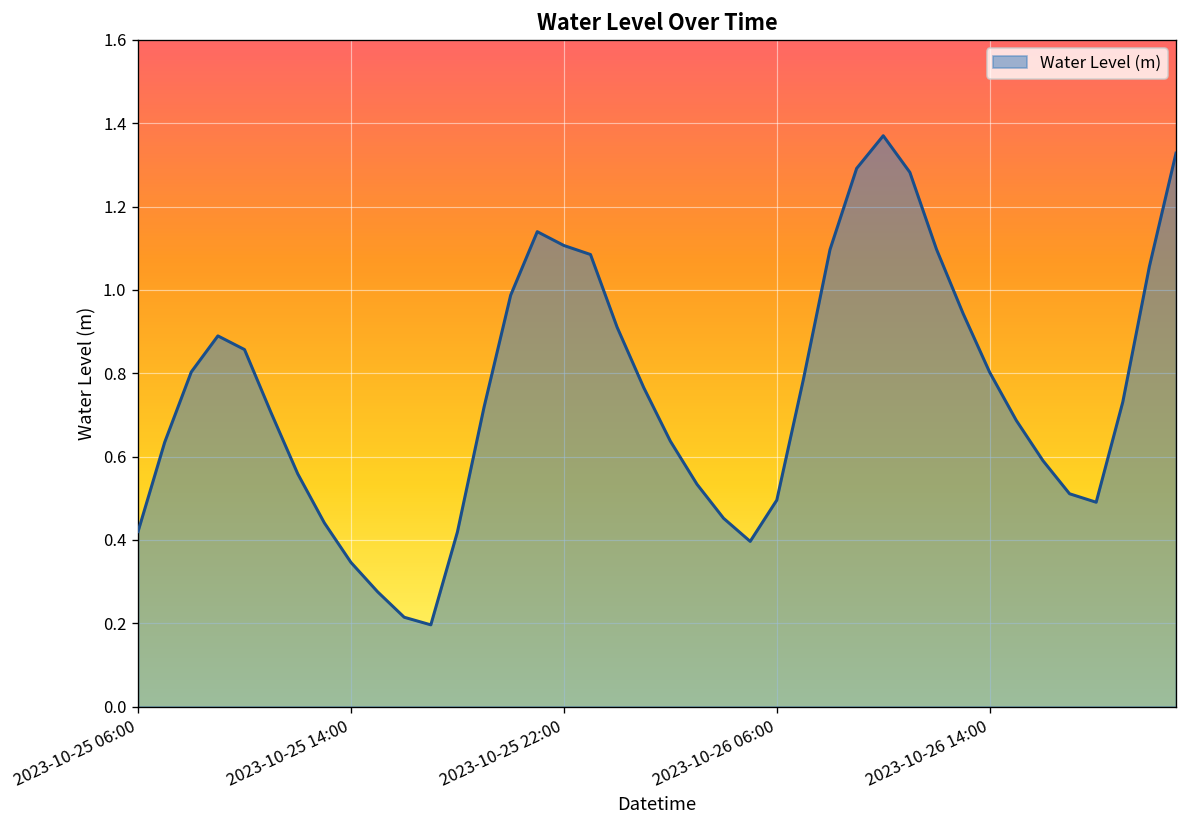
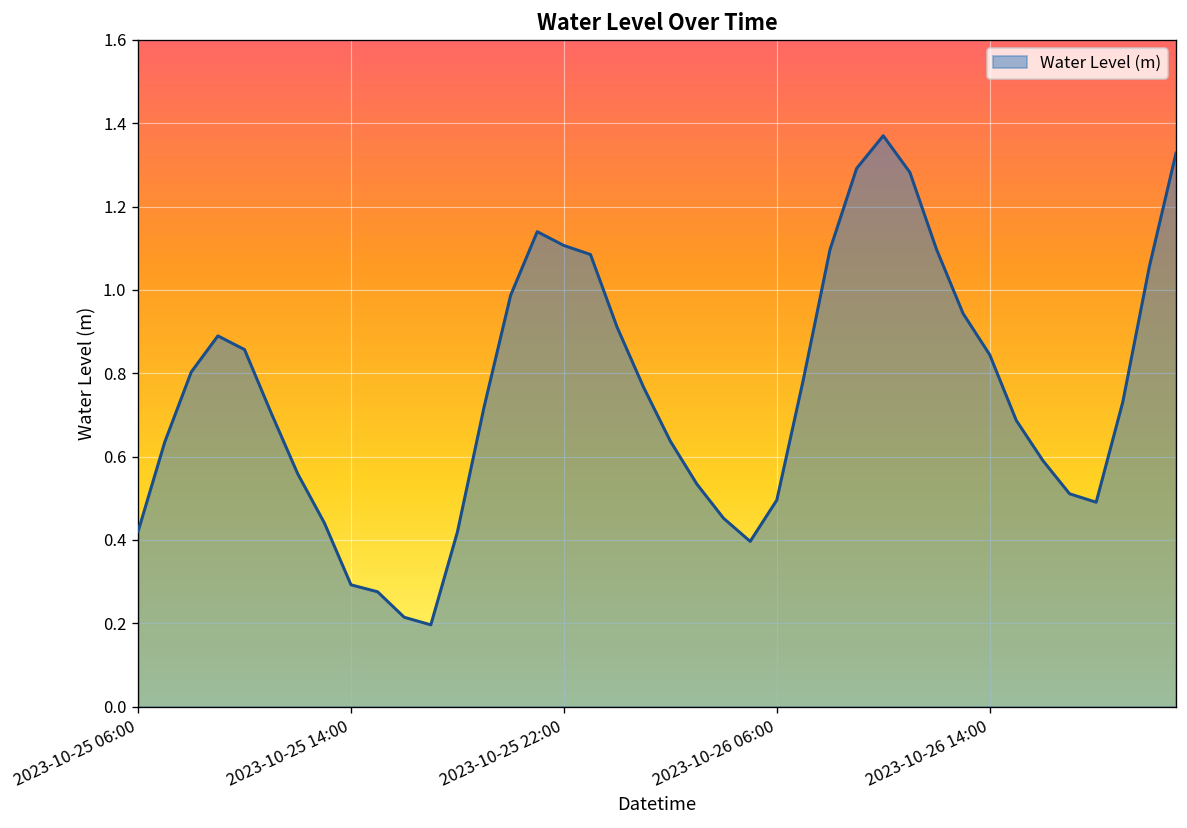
  {
    "2023-10-25 06:00": 0.42,
-   "2023-10-25 14:00": 0.35,
+   "2023-10-25 14:00": 0.29,
    "2023-10-25 22:00": 1.11,
    "2023-10-26 06:00": 0.50,
-   "2023-10-26 14:00": 0.80
+   "2023-10-26 14:00": 0.84
  }
